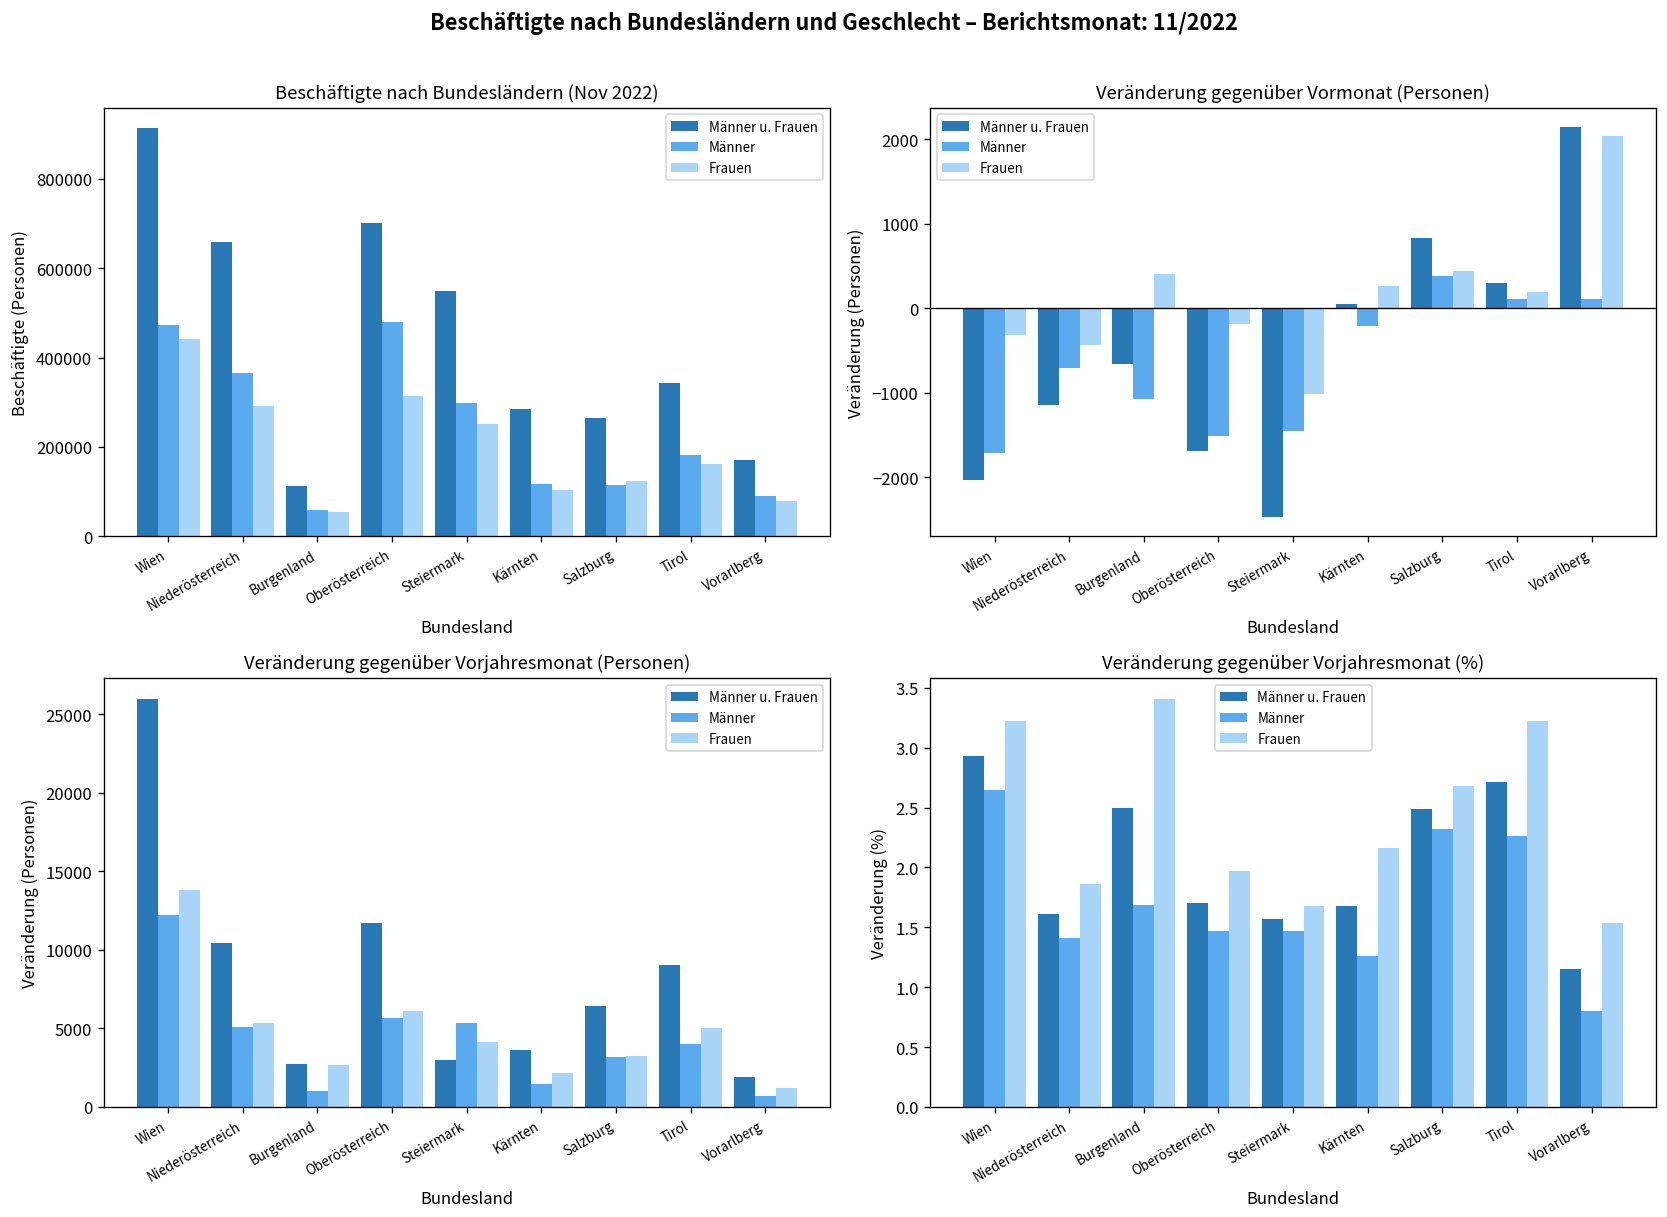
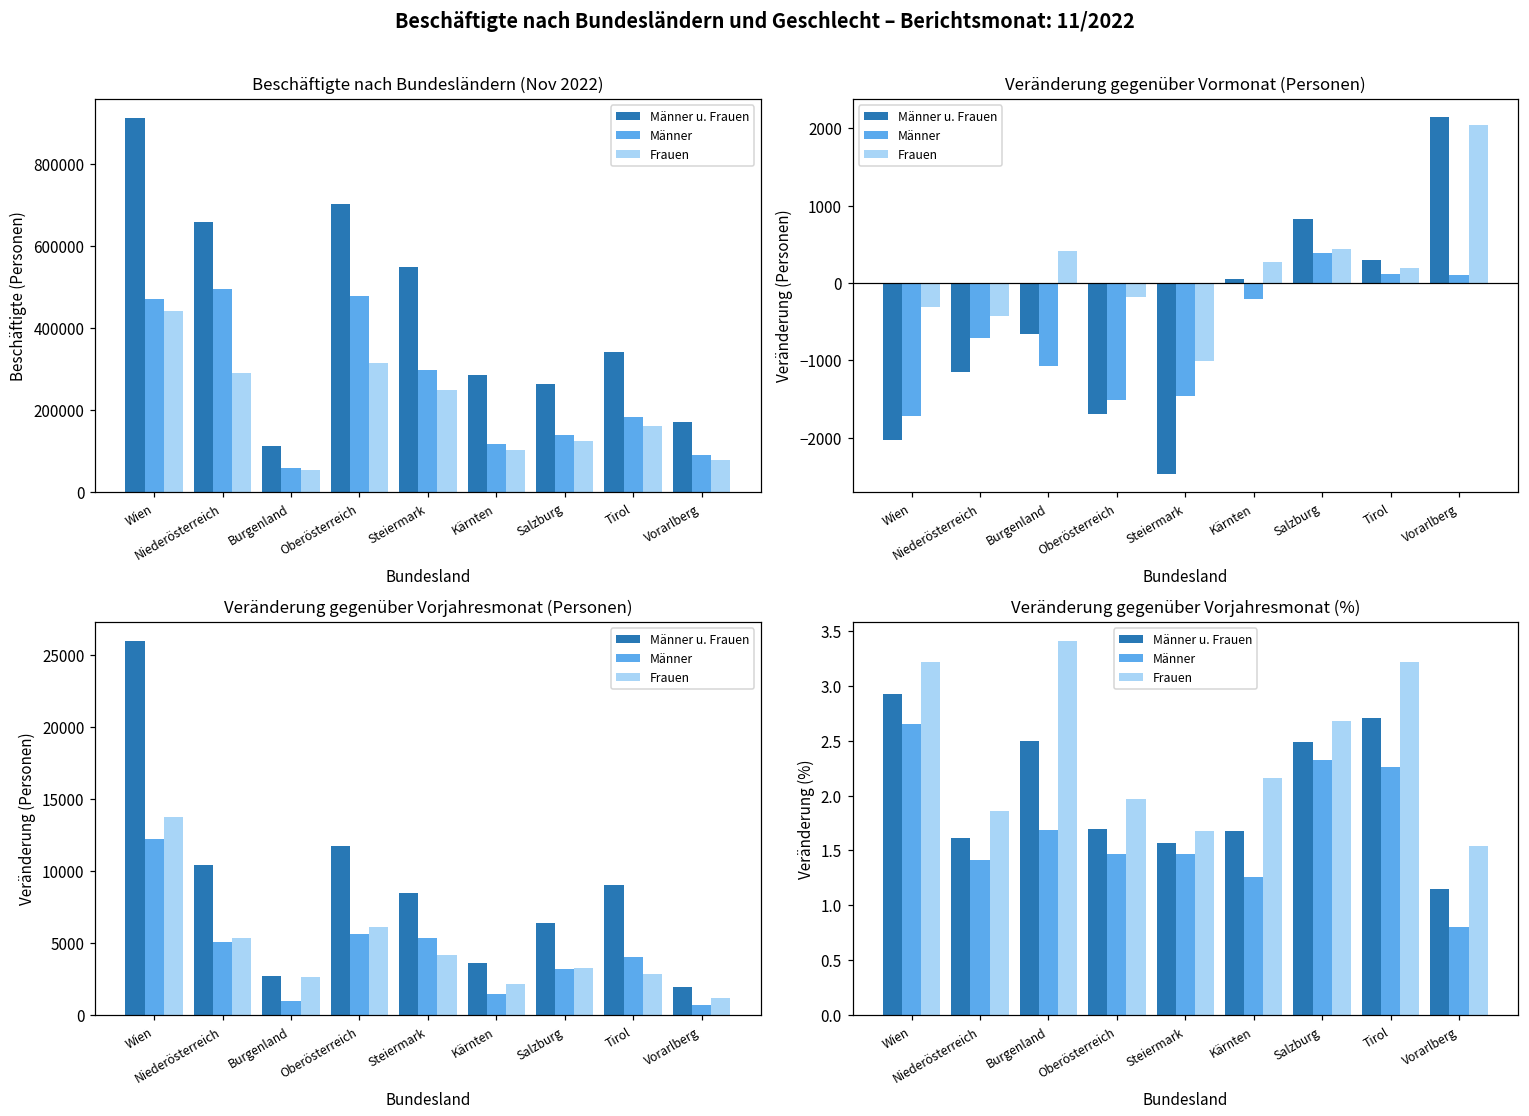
  {
    "Beschäftigte nach Bundesländern (Nov 2022)": {
      "Männer u. Frauen": {
        "Wien": 910000,
        "Niederösterreich": 660000,
        "Burgenland": 110000,
        "Oberösterreich": 700000,
        "Steiermark": 550000,
        "Kärnten": 290000,
        "Salzburg": 260000,
        "Tirol": 340000,
        "Vorarlberg": 170000
      },
      "Männer": {
        "Wien": 470000,
-       "Niederösterreich": 370000,
+       "Niederösterreich": 490000,
        "Burgenland": 60000,
        "Oberösterreich": 480000,
        "Steiermark": 300000,
        "Kärnten": 120000,
-       "Salzburg": 110000,
+       "Salzburg": 140000,
        "Tirol": 180000,
        "Vorarlberg": 90000
      },
      "Frauen": {
        "Wien": 440000,
        "Niederösterreich": 290000,
        "Burgenland": 50000,
        "Oberösterreich": 310000,
        "Steiermark": 250000,
        "Kärnten": 100000,
        "Salzburg": 120000,
        "Tirol": 160000,
        "Vorarlberg": 80000
      }
    },
    "Veränderung gegenüber Vormonat (Personen)": {
      "Männer u. Frauen": {
        "Wien": -2000,
        "Niederösterreich": -1100,
        "Burgenland": -700,
        "Oberösterreich": -1700,
        "Steiermark": -2500,
        "Kärnten": 100,
        "Salzburg": 800,
        "Tirol": 300,
        "Vorarlberg": 2100
      },
      "Männer": {
        "Wien": -1700,
        "Niederösterreich": -700,
        "Burgenland": -1100,
        "Oberösterreich": -1500,
        "Steiermark": -1500,
        "Kärnten": -200,
        "Salzburg": 400,
        "Tirol": 100,
        "Vorarlberg": 100
      },
      "Frauen": {
        "Wien": -300,
        "Niederösterreich": -400,
        "Burgenland": 400,
        "Oberösterreich": -200,
        "Steiermark": -1000,
        "Kärnten": 300,
        "Salzburg": 400,
        "Tirol": 200,
        "Vorarlberg": 2000
      }
    },
    "Veränderung gegenüber Vorjahresmonat (Personen)": {
      "Männer u. Frauen": {
        "Wien": 26000,
        "Niederösterreich": 10400,
        "Burgenland": 2700,
        "Oberösterreich": 11700,
-       "Steiermark": 3000,
+       "Steiermark": 8500,
        "Kärnten": 3600,
        "Salzburg": 6400,
        "Tirol": 9000,
        "Vorarlberg": 1900
      },
      "Männer": {
        "Wien": 12200,
        "Niederösterreich": 5100,
        "Burgenland": 1000,
        "Oberösterreich": 5600,
        "Steiermark": 5300,
        "Kärnten": 1500,
        "Salzburg": 3200,
        "Tirol": 4000,
        "Vorarlberg": 700
      },
      "Frauen": {
        "Wien": 13800,
        "Niederösterreich": 5300,
        "Burgenland": 2700,
        "Oberösterreich": 6100,
        "Steiermark": 4100,
        "Kärnten": 2200,
        "Salzburg": 3200,
-       "Tirol": 5000,
+       "Tirol": 2900,
        "Vorarlberg": 1200
      }
    },
    "Veränderung gegenüber Vorjahresmonat (%)": {
      "Männer u. Frauen": {
        "Wien": 2.9,
        "Niederösterreich": 1.6,
        "Burgenland": 2.5,
        "Oberösterreich": 1.7,
        "Steiermark": 1.6,
        "Kärnten": 1.7,
        "Salzburg": 2.5,
        "Tirol": 2.7,
        "Vorarlberg": 1.2
      },
      "Männer": {
        "Wien": 2.7,
        "Niederösterreich": 1.4,
        "Burgenland": 1.7,
        "Oberösterreich": 1.5,
        "Steiermark": 1.5,
        "Kärnten": 1.3,
        "Salzburg": 2.3,
        "Tirol": 2.3,
        "Vorarlberg": 0.8
      },
      "Frauen": {
        "Wien": 3.2,
        "Niederösterreich": 1.9,
        "Burgenland": 3.4,
        "Oberösterreich": 2.0,
        "Steiermark": 1.7,
        "Kärnten": 2.2,
        "Salzburg": 2.7,
        "Tirol": 3.2,
        "Vorarlberg": 1.5
      }
    }
  }
